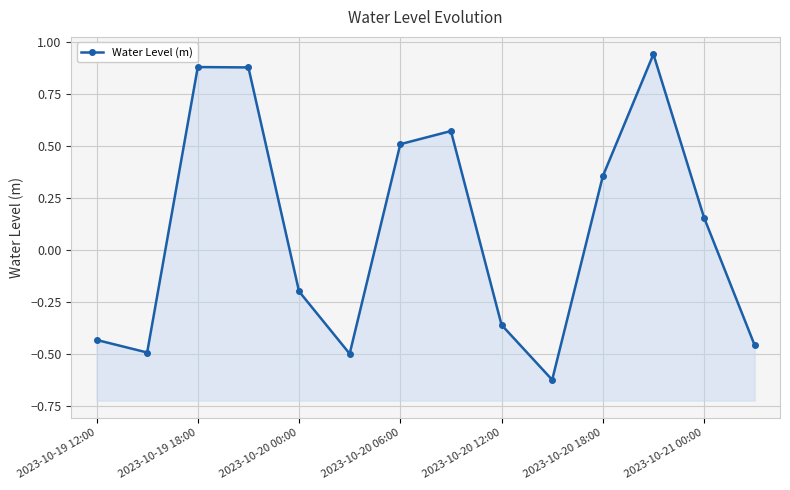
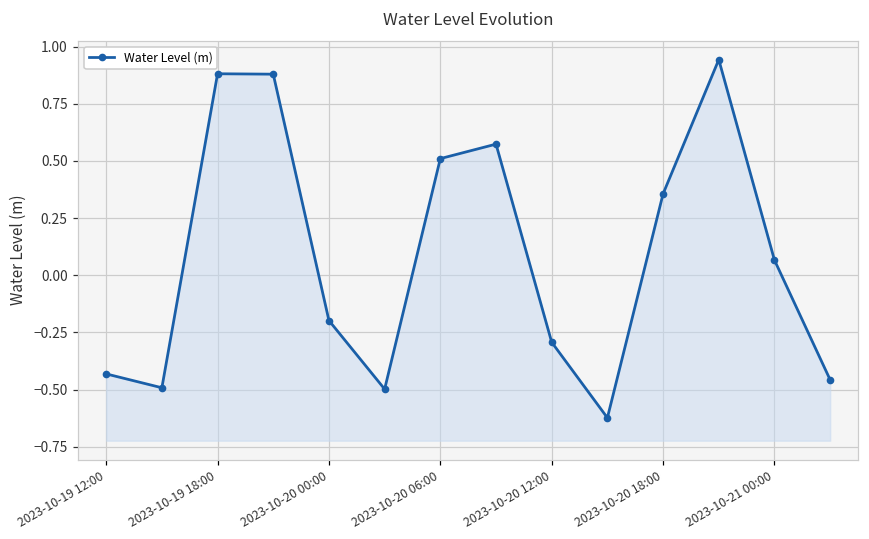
  {
    "2023-10-19 12:00": -0.43,
    "2023-10-19 18:00": 0.88,
    "2023-10-20 00:00": -0.20,
    "2023-10-20 06:00": 0.51,
-   "2023-10-20 12:00": -0.36,
+   "2023-10-20 12:00": -0.29,
    "2023-10-20 18:00": 0.36,
-   "2023-10-21 00:00": 0.16
+   "2023-10-21 00:00": 0.07
  }
